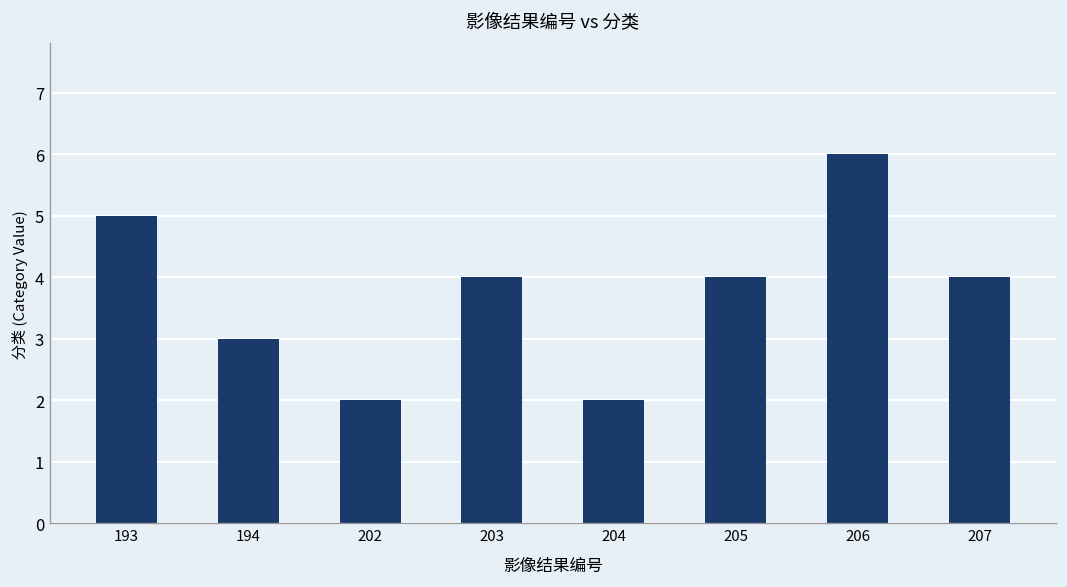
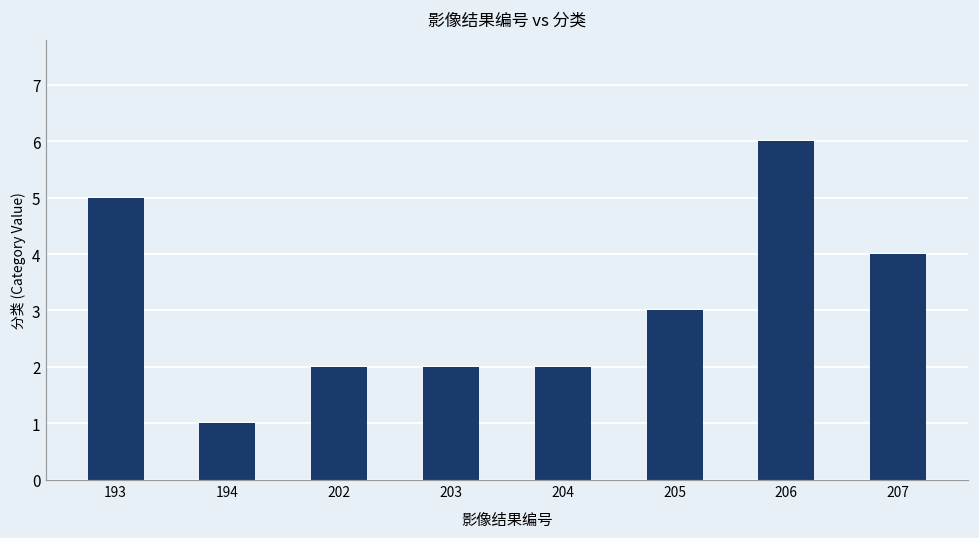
  {
    "193": 5,
-   "194": 3,
+   "194": 1,
    "202": 2,
-   "203": 4,
+   "203": 2,
    "204": 2,
-   "205": 4,
+   "205": 3,
    "206": 6,
    "207": 4
  }
